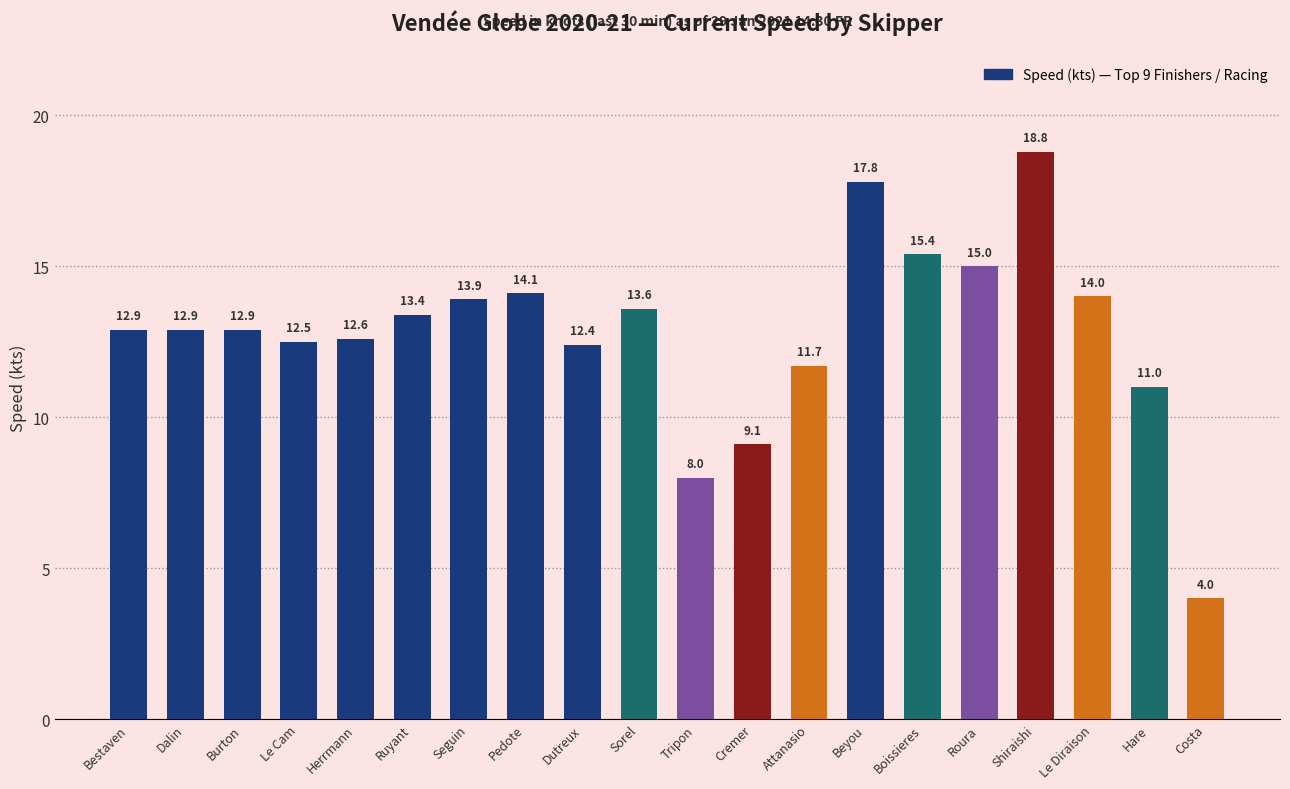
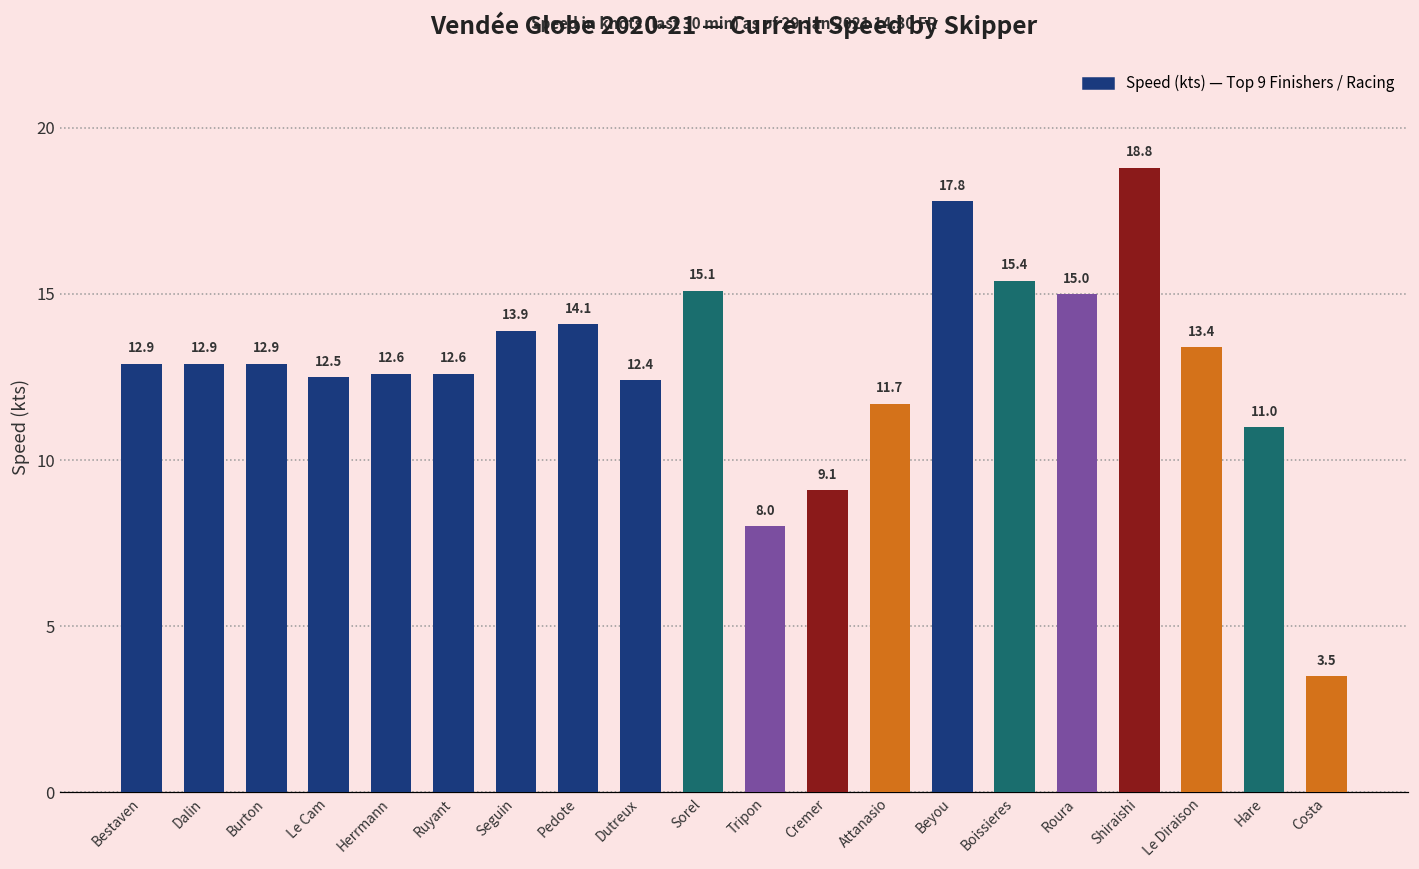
  {
    "Bestaven": 12.9,
    "Dalin": 12.9,
    "Burton": 12.9,
    "Le Cam": 12.5,
    "Herrmann": 12.6,
-   "Ruyant": 13.4,
+   "Ruyant": 12.6,
    "Seguin": 13.9,
    "Pedote": 14.1,
    "Dutreux": 12.4,
-   "Sorel": 13.6,
+   "Sorel": 15.1,
    "Tripon": 8.0,
    "Cremer": 9.1,
    "Attanasio": 11.7,
    "Beyou": 17.8,
    "Boissieres": 15.4,
    "Roura": 15.0,
    "Shiraishi": 18.8,
-   "Le Diraison": 14.0,
+   "Le Diraison": 13.4,
    "Hare": 11.0,
-   "Costa": 4.0
+   "Costa": 3.5
  }
